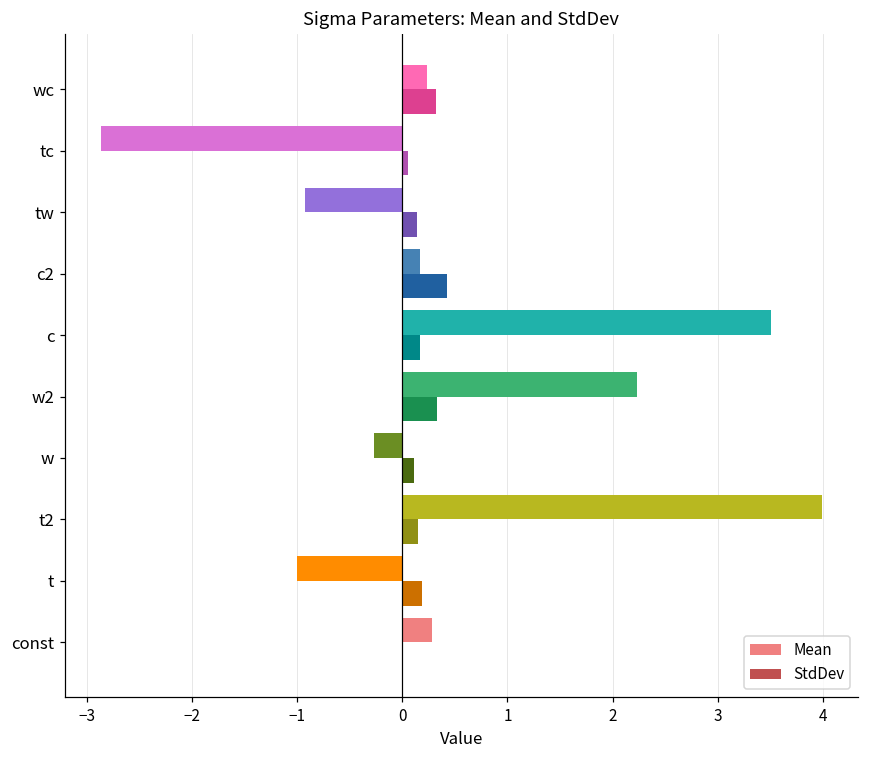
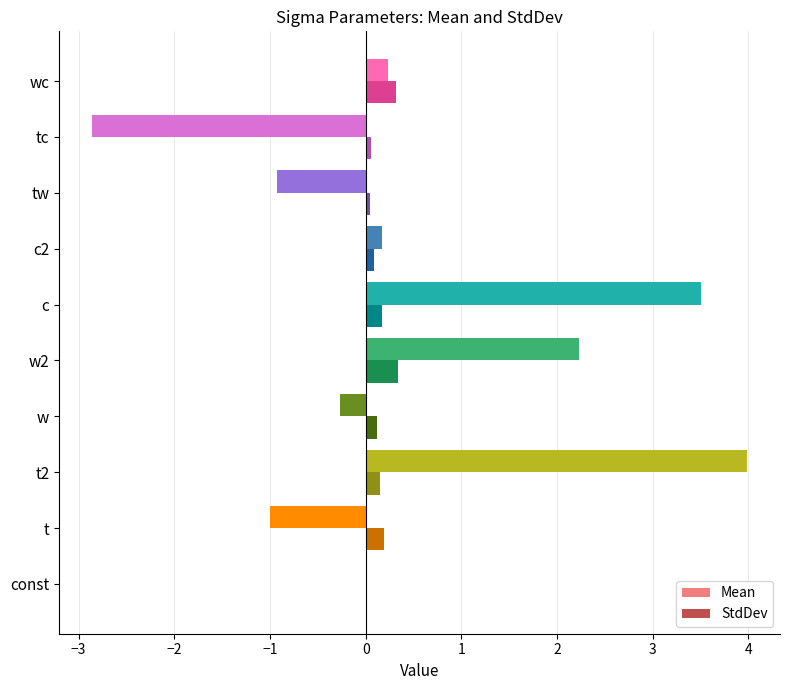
  {
    "Mean": {
      "wc": 0.2,
      "tc": -2.9,
      "tw": -0.9,
      "c2": 0.2,
      "c": 3.5,
      "w2": 2.2,
      "w": -0.3,
      "t2": 4.0,
      "t": -1.0,
-     "const": 0.3
+     "const": 0.0
    },
    "StdDev": {
      "wc": 0.3,
      "tc": 0.1,
-     "tw": 0.1,
-     "c2": 0.4,
+     "tw": 0.0,
+     "c2": 0.1,
      "c": 0.2,
      "w2": 0.3,
      "w": 0.1,
      "t2": 0.1,
      "t": 0.2
    }
  }
